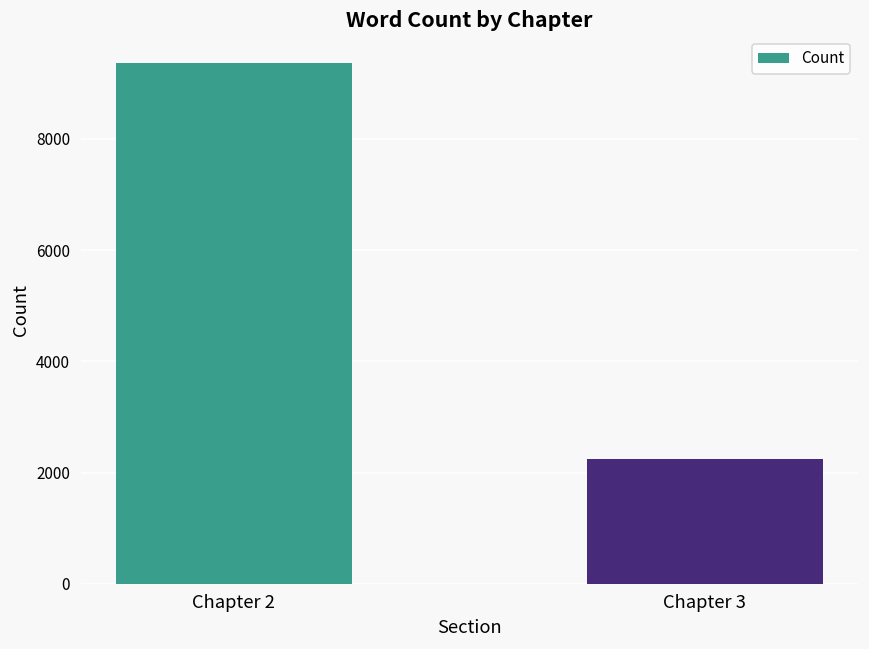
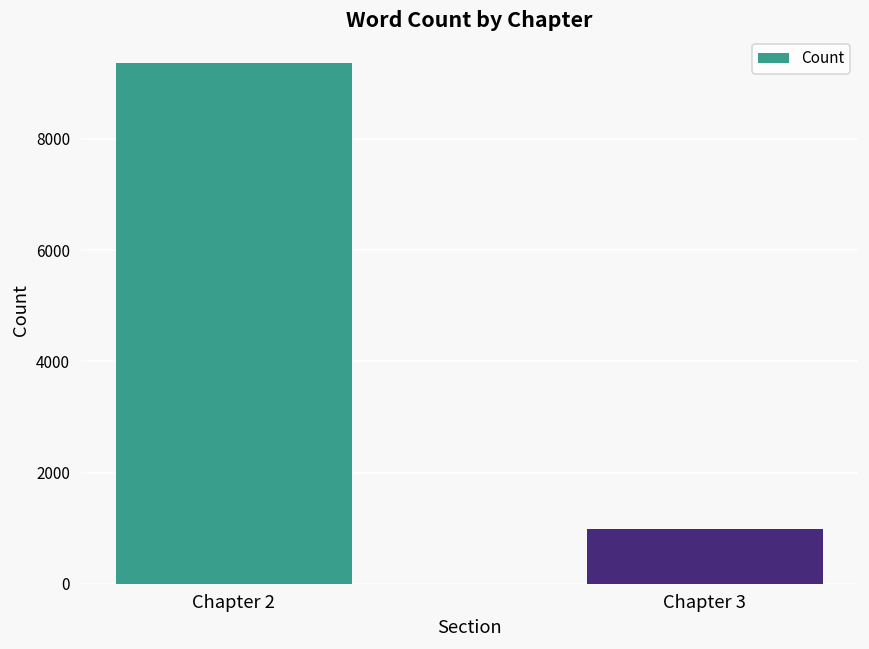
  {
    "Chapter 2": 9400,
-   "Chapter 3": 2200
+   "Chapter 3": 1000
  }
